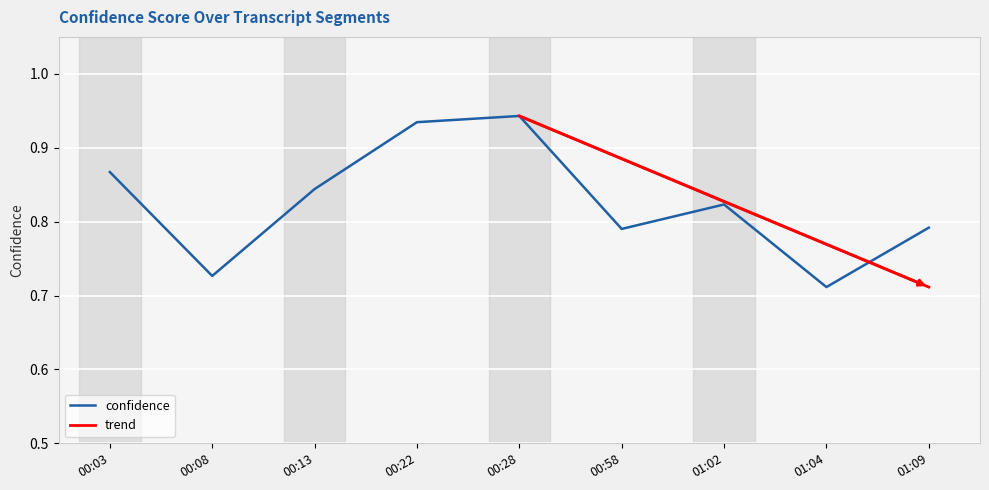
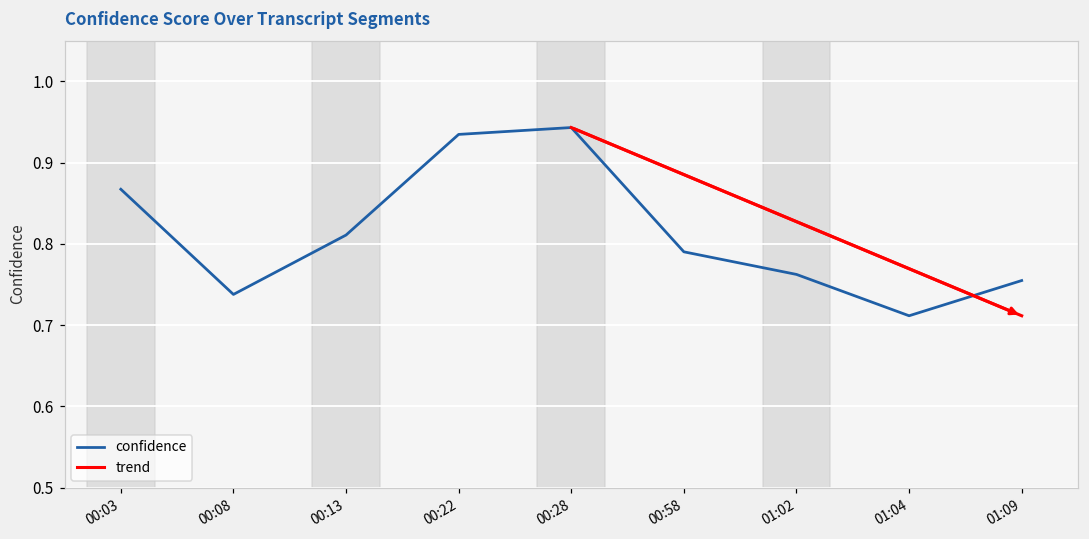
  {
    "confidence": {
      "00:03": 0.87,
-     "00:08": 0.73,
-     "00:13": 0.84,
+     "00:08": 0.74,
+     "00:13": 0.81,
      "00:22": 0.93,
      "00:58": 0.79,
-     "01:02": 0.82,
+     "01:02": 0.76,
      "01:04": 0.71,
-     "01:09": 0.79
+     "01:09": 0.75
    },
    "trend": {
      "01:09": 0.71
    }
  }
